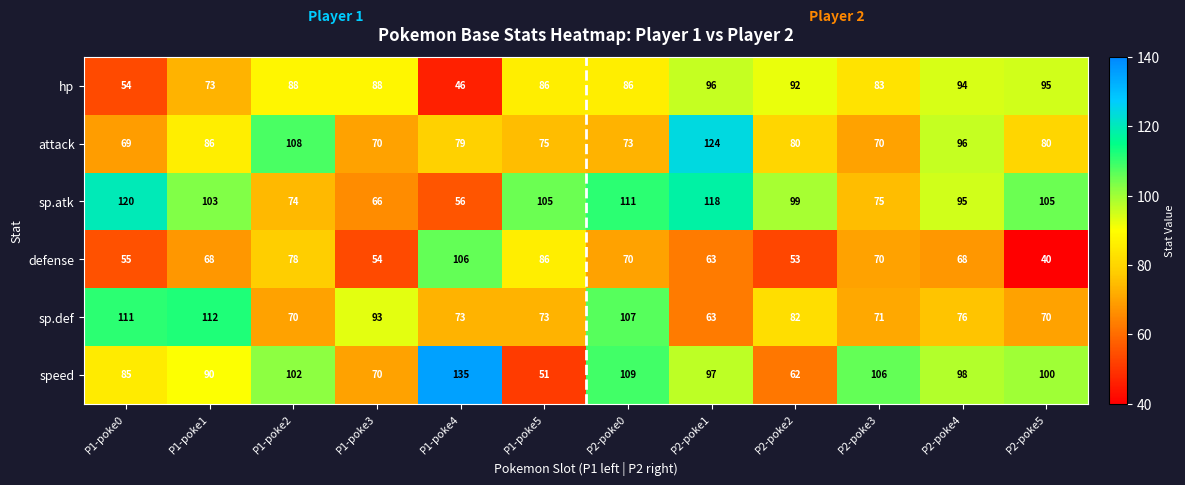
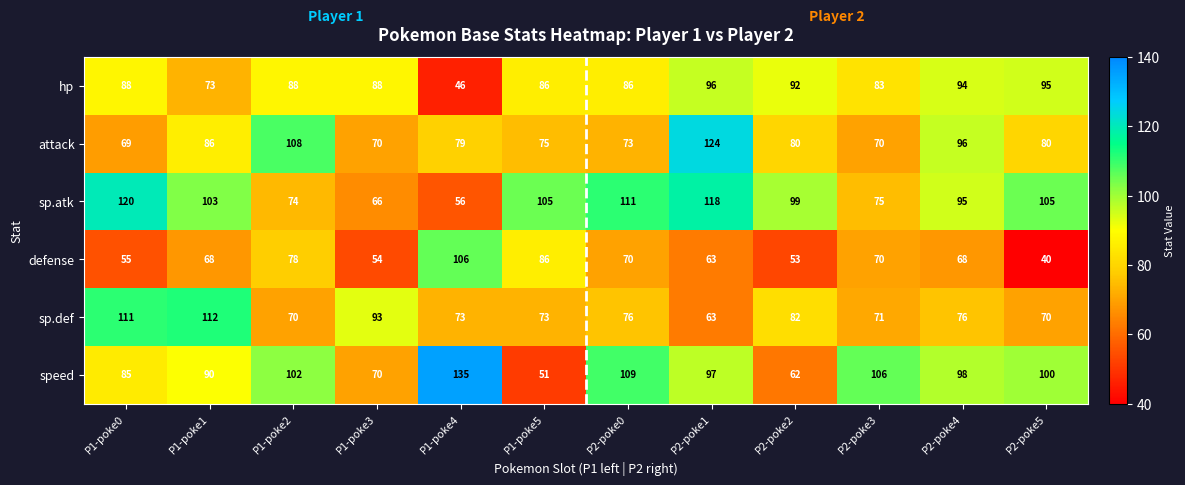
  {
    "hp": {
-     "P1-poke0": 54,
+     "P1-poke0": 88,
      "P1-poke1": 73,
      "P1-poke2": 88,
      "P1-poke3": 88,
      "P1-poke4": 46,
      "P1-poke5": 86,
      "P2-poke0": 86,
      "P2-poke1": 96,
      "P2-poke2": 92,
      "P2-poke3": 83,
      "P2-poke4": 94,
      "P2-poke5": 95
    },
    "attack": {
      "P1-poke0": 69,
      "P1-poke1": 86,
      "P1-poke2": 108,
      "P1-poke3": 70,
      "P1-poke4": 79,
      "P1-poke5": 75,
      "P2-poke0": 73,
      "P2-poke1": 124,
      "P2-poke2": 80,
      "P2-poke3": 70,
      "P2-poke4": 96,
      "P2-poke5": 80
    },
    "sp.atk": {
      "P1-poke0": 120,
      "P1-poke1": 103,
      "P1-poke2": 74,
      "P1-poke3": 66,
      "P1-poke4": 56,
      "P1-poke5": 105,
      "P2-poke0": 111,
      "P2-poke1": 118,
      "P2-poke2": 99,
      "P2-poke3": 75,
      "P2-poke4": 95,
      "P2-poke5": 105
    },
    "defense": {
      "P1-poke0": 55,
      "P1-poke1": 68,
      "P1-poke2": 78,
      "P1-poke3": 54,
      "P1-poke4": 106,
      "P1-poke5": 86,
      "P2-poke0": 70,
      "P2-poke1": 63,
      "P2-poke2": 53,
      "P2-poke3": 70,
      "P2-poke4": 68,
      "P2-poke5": 40
    },
    "sp.def": {
      "P1-poke0": 111,
      "P1-poke1": 112,
      "P1-poke2": 70,
      "P1-poke3": 93,
      "P1-poke4": 73,
      "P1-poke5": 73,
-     "P2-poke0": 107,
+     "P2-poke0": 76,
      "P2-poke1": 63,
      "P2-poke2": 82,
      "P2-poke3": 71,
      "P2-poke4": 76,
      "P2-poke5": 70
    },
    "speed": {
      "P1-poke0": 85,
      "P1-poke1": 90,
      "P1-poke2": 102,
      "P1-poke3": 70,
      "P1-poke4": 135,
      "P1-poke5": 51,
      "P2-poke0": 109,
      "P2-poke1": 97,
      "P2-poke2": 62,
      "P2-poke3": 106,
      "P2-poke4": 98,
      "P2-poke5": 100
    }
  }
